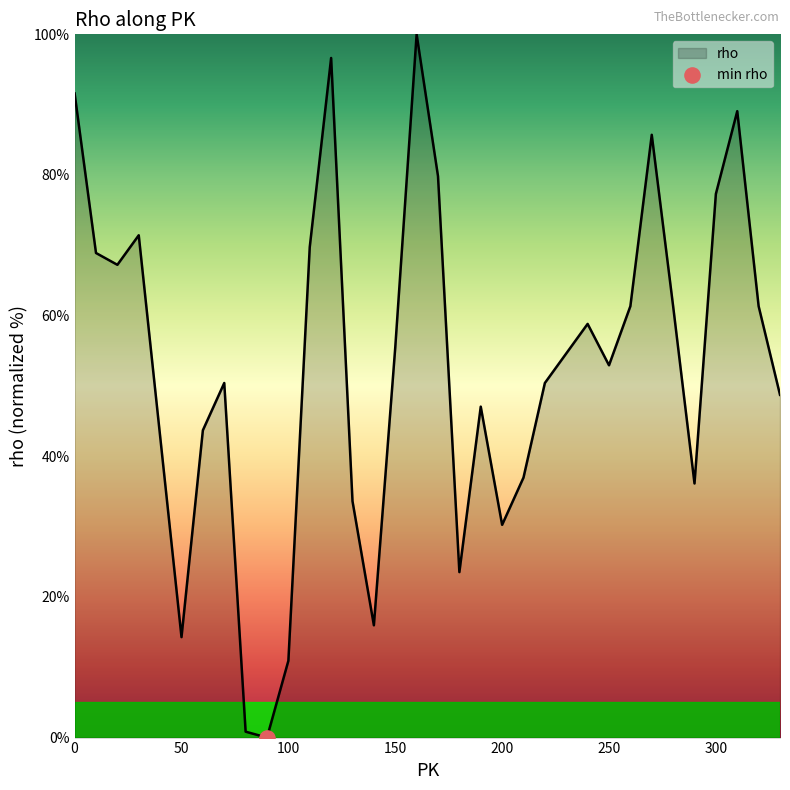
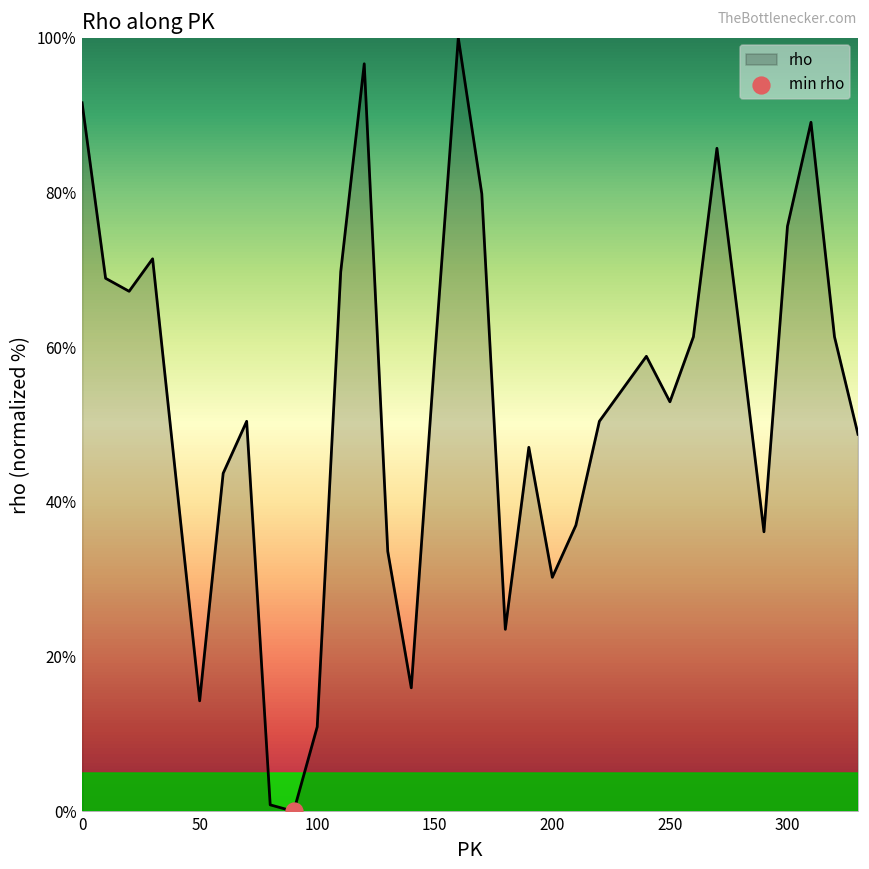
  {
    "rho": {
      "0": "92%",
      "50": "14%",
      "100": "11%",
-     "150": "55%",
+     "150": "59%",
      "200": "30%",
      "250": "53%",
-     "300": "77%"
+     "300": "76%"
    }
  }
